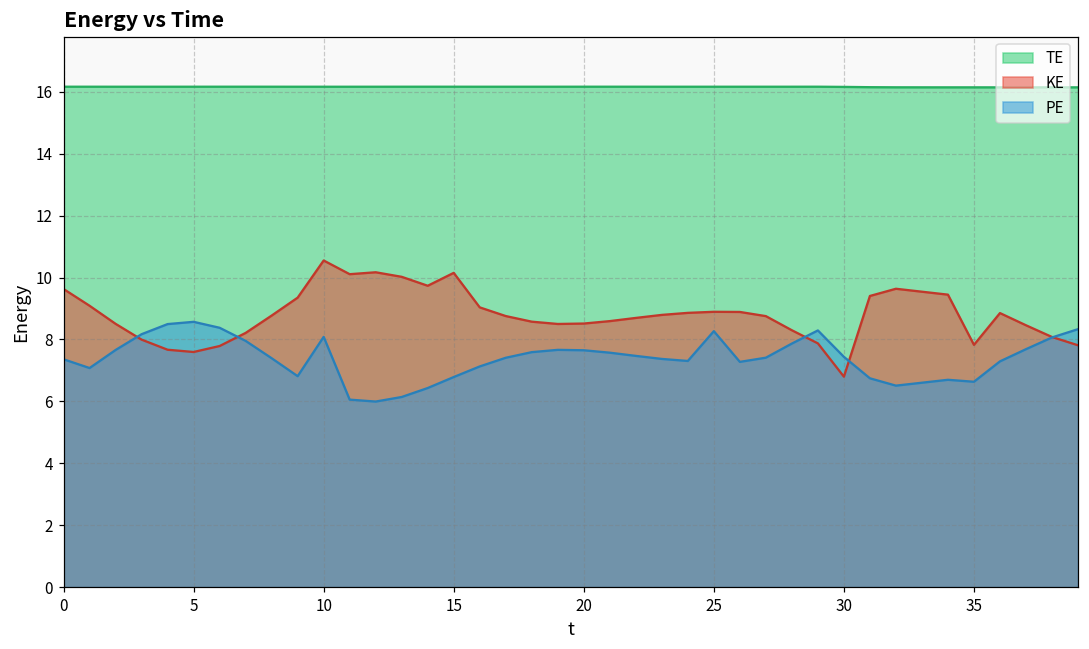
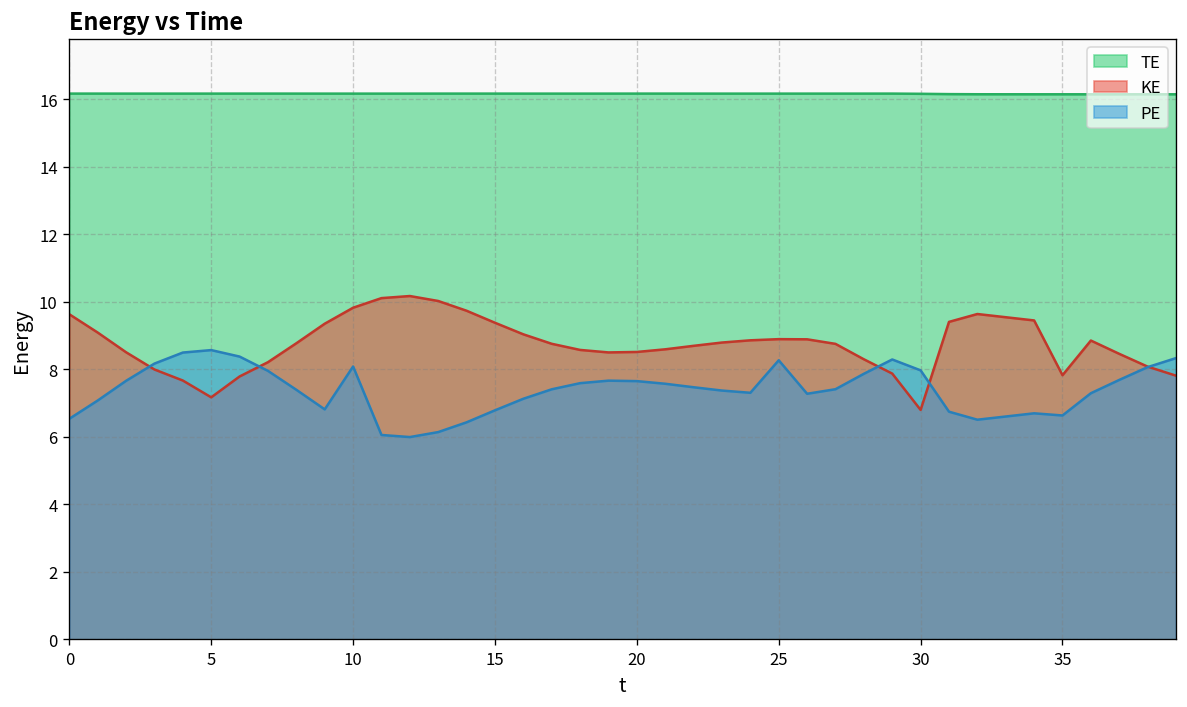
  {
    "TE": {
      "0": 16.2,
      "5": 16.2,
      "10": 16.2,
      "15": 16.2,
      "20": 16.2,
      "25": 16.2,
      "30": 16.2,
      "35": 16.1
    },
    "KE": {
      "0": 9.6,
-     "5": 7.6,
-     "10": 10.6,
-     "15": 10.2,
+     "5": 7.2,
+     "10": 9.8,
+     "15": 9.4,
      "20": 8.5,
      "25": 8.9,
      "30": 6.8,
      "35": 7.8
    },
    "PE": {
-     "0": 7.4,
+     "0": 6.5,
      "5": 8.6,
      "10": 8.1,
      "15": 6.8,
      "20": 7.7,
      "25": 8.3,
-     "30": 7.4,
+     "30": 8.0,
      "35": 6.6
    }
  }
